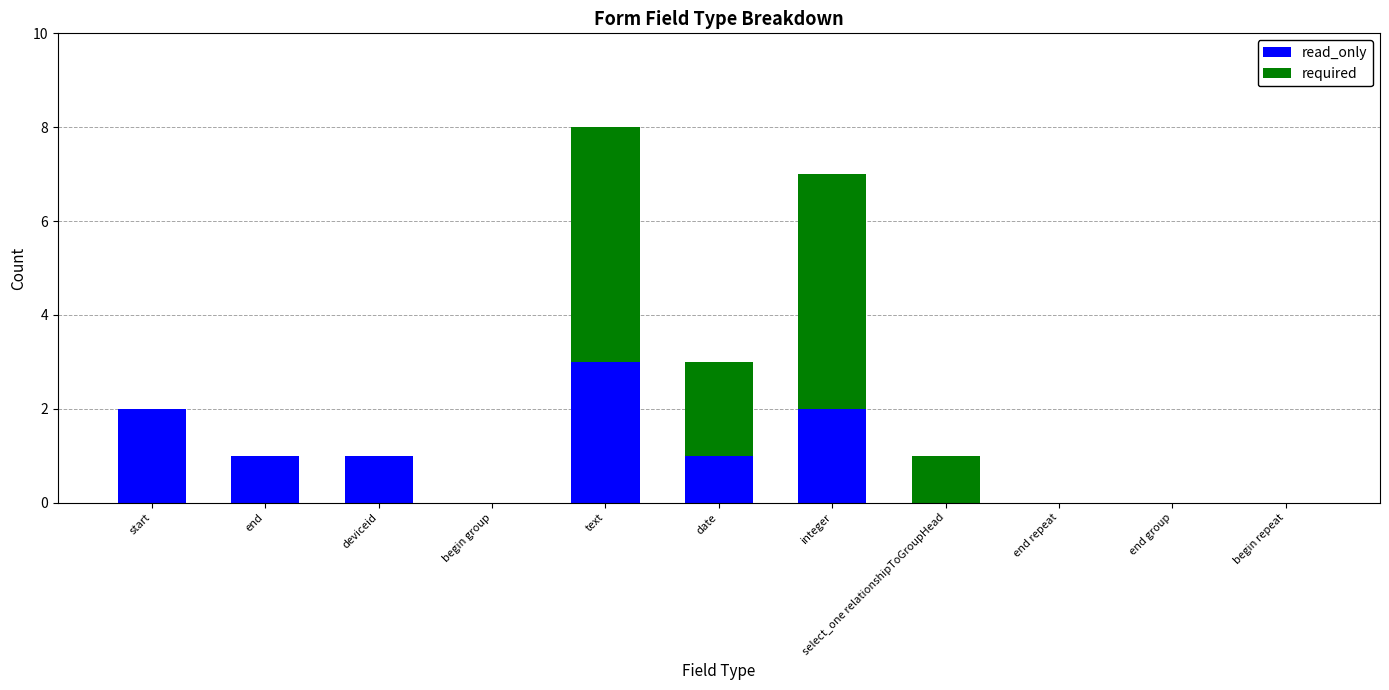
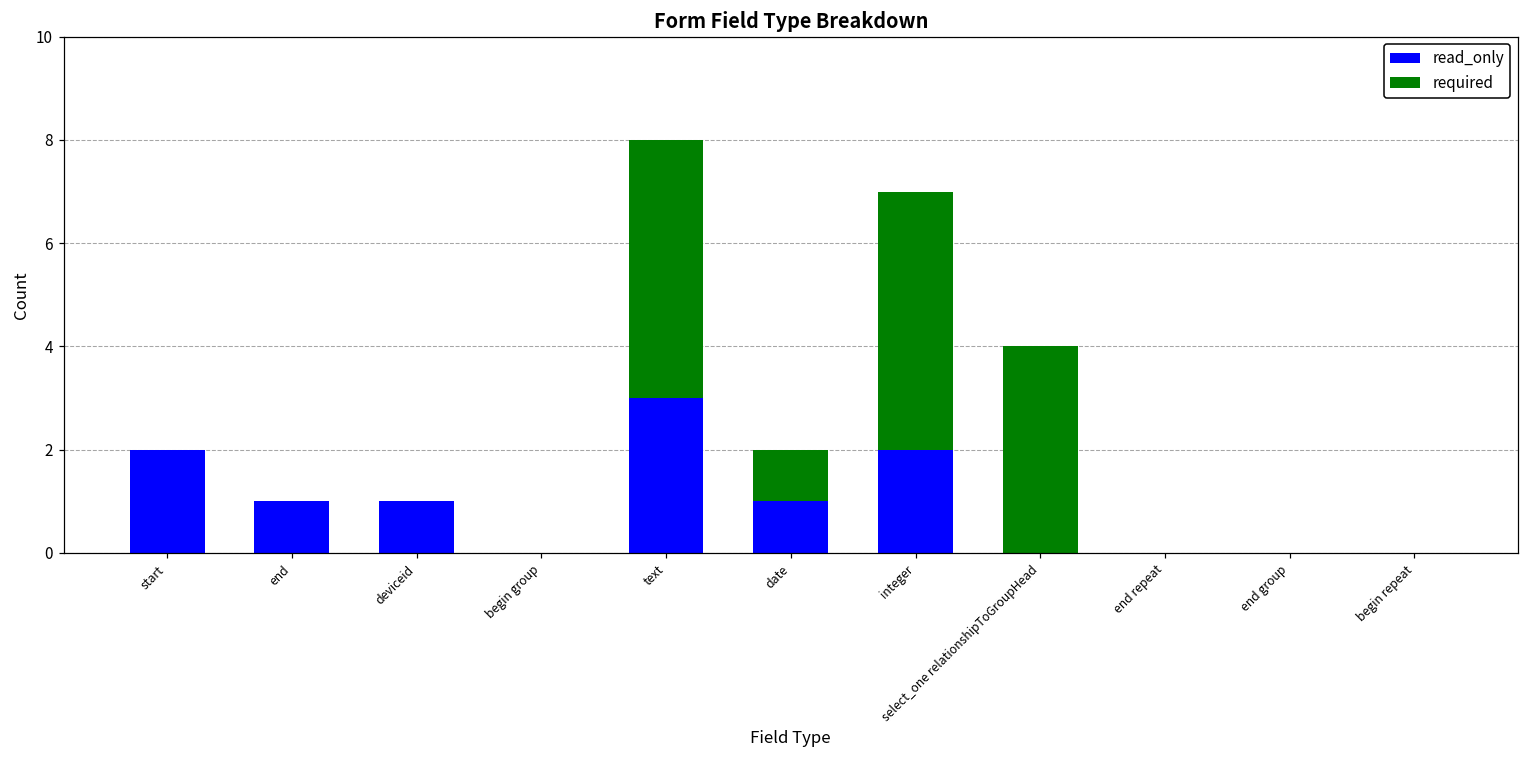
  {
    "read_only": {
      "start": 2,
      "end": 1,
      "deviceid": 1,
      "begin group": 0,
      "text": 3,
      "date": 1,
      "integer": 2,
      "select_one relationshipToGroupHead": 0,
      "end repeat": 0,
      "end group": 0,
      "begin repeat": 0
    },
    "required": {
      "start": 0,
      "end": 0,
      "deviceid": 0,
      "begin group": 0,
      "text": 5,
-     "date": 2,
+     "date": 1,
      "integer": 5,
-     "select_one relationshipToGroupHead": 1,
+     "select_one relationshipToGroupHead": 4,
      "end repeat": 0,
      "end group": 0,
      "begin repeat": 0
    }
  }
